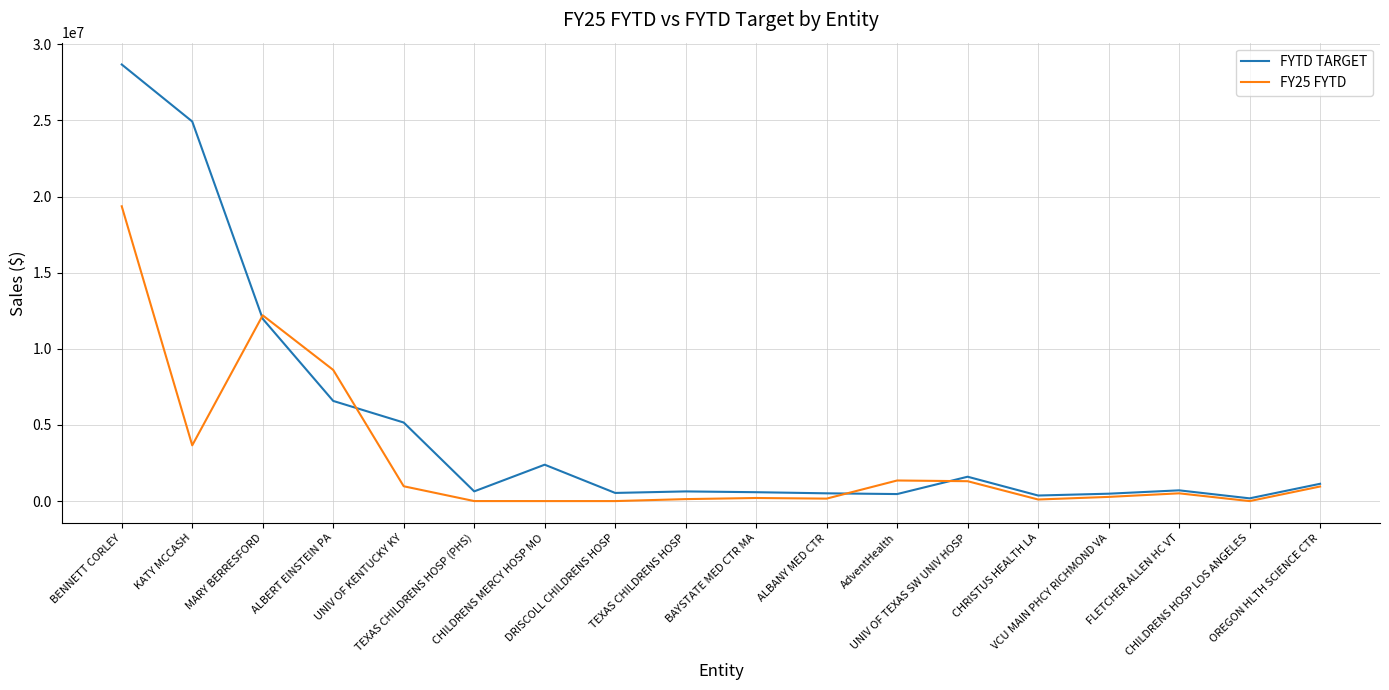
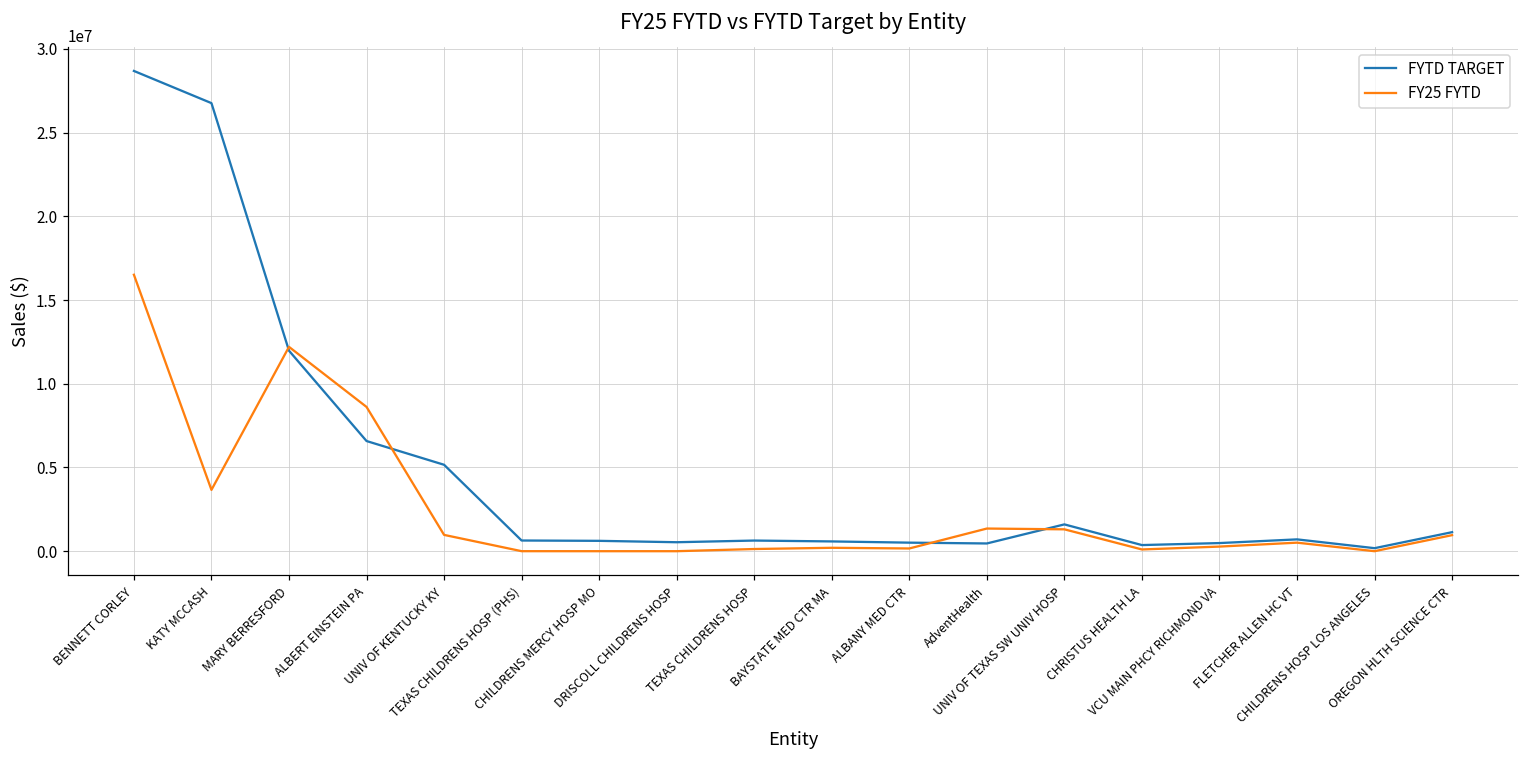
  {
    "FYTD TARGET": {
      "BENNETT CORLEY": 28700000,
-     "KATY MCCASH": 24900000,
+     "KATY MCCASH": 26800000,
      "MARY BERRESFORD": 12000000,
      "ALBERT EINSTEIN PA": 6600000,
      "UNIV OF KENTUCKY KY": 5200000,
      "TEXAS CHILDRENS HOSP (PHS)": 600000,
-     "CHILDRENS MERCY HOSP MO": 2400000,
+     "CHILDRENS MERCY HOSP MO": 600000,
      "DRISCOLL CHILDRENS HOSP": 500000,
      "TEXAS CHILDRENS HOSP": 600000,
      "BAYSTATE MED CTR MA": 600000,
      "ALBANY MED CTR": 500000,
      "AdventHealth": 500000,
      "UNIV OF TEXAS SW UNIV HOSP": 1600000,
      "CHRISTUS HEALTH LA": 400000,
      "VCU MAIN PHCY RICHMOND VA": 500000,
      "FLETCHER ALLEN HC VT": 700000,
      "CHILDRENS HOSP LOS ANGELES": 200000,
      "OREGON HLTH SCIENCE CTR": 1100000
    },
    "FY25 FYTD": {
-     "BENNETT CORLEY": 19400000,
+     "BENNETT CORLEY": 16500000,
      "KATY MCCASH": 3700000,
      "MARY BERRESFORD": 12200000,
      "ALBERT EINSTEIN PA": 8600000,
      "UNIV OF KENTUCKY KY": 1000000,
      "TEXAS CHILDRENS HOSP (PHS)": 0,
      "CHILDRENS MERCY HOSP MO": 0,
      "DRISCOLL CHILDRENS HOSP": 0,
      "TEXAS CHILDRENS HOSP": 100000,
      "BAYSTATE MED CTR MA": 200000,
      "ALBANY MED CTR": 200000,
      "AdventHealth": 1400000,
      "UNIV OF TEXAS SW UNIV HOSP": 1300000,
      "CHRISTUS HEALTH LA": 100000,
      "VCU MAIN PHCY RICHMOND VA": 300000,
      "FLETCHER ALLEN HC VT": 500000,
      "CHILDRENS HOSP LOS ANGELES": 0,
      "OREGON HLTH SCIENCE CTR": 1000000
    }
  }
